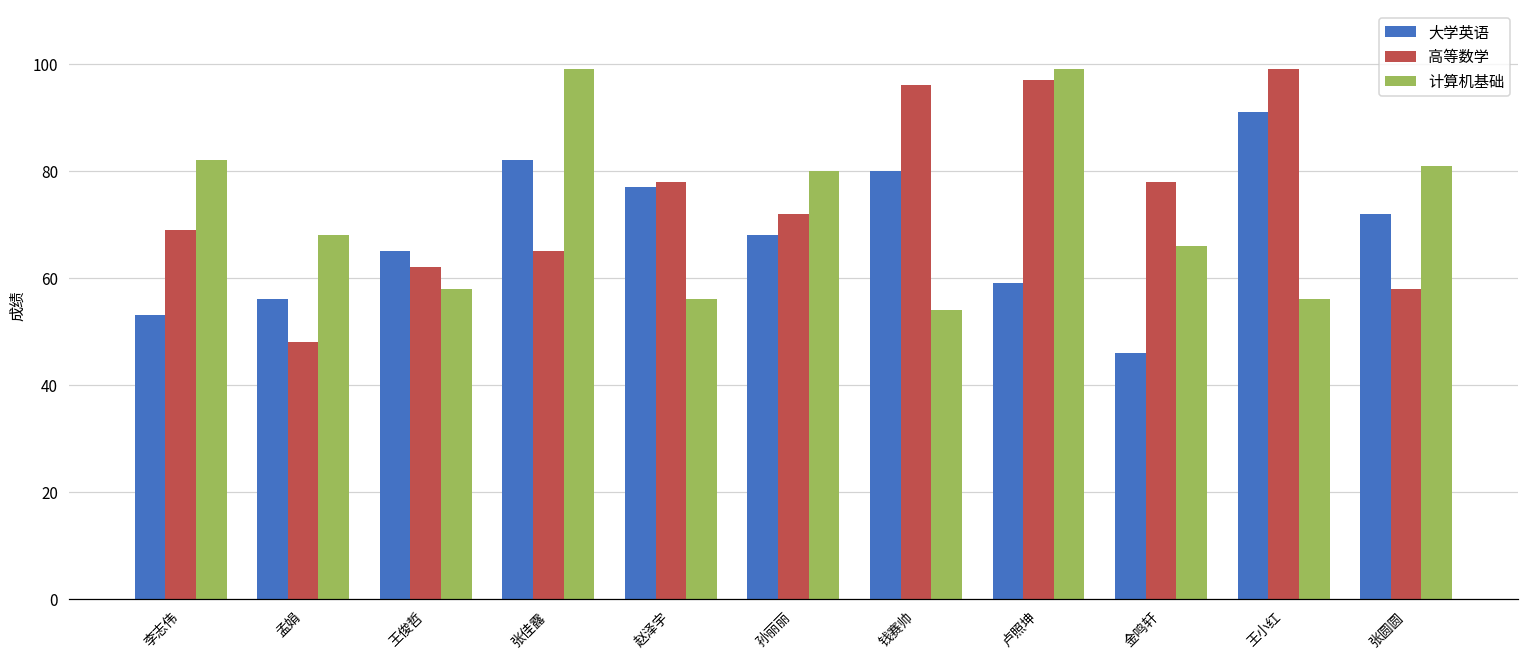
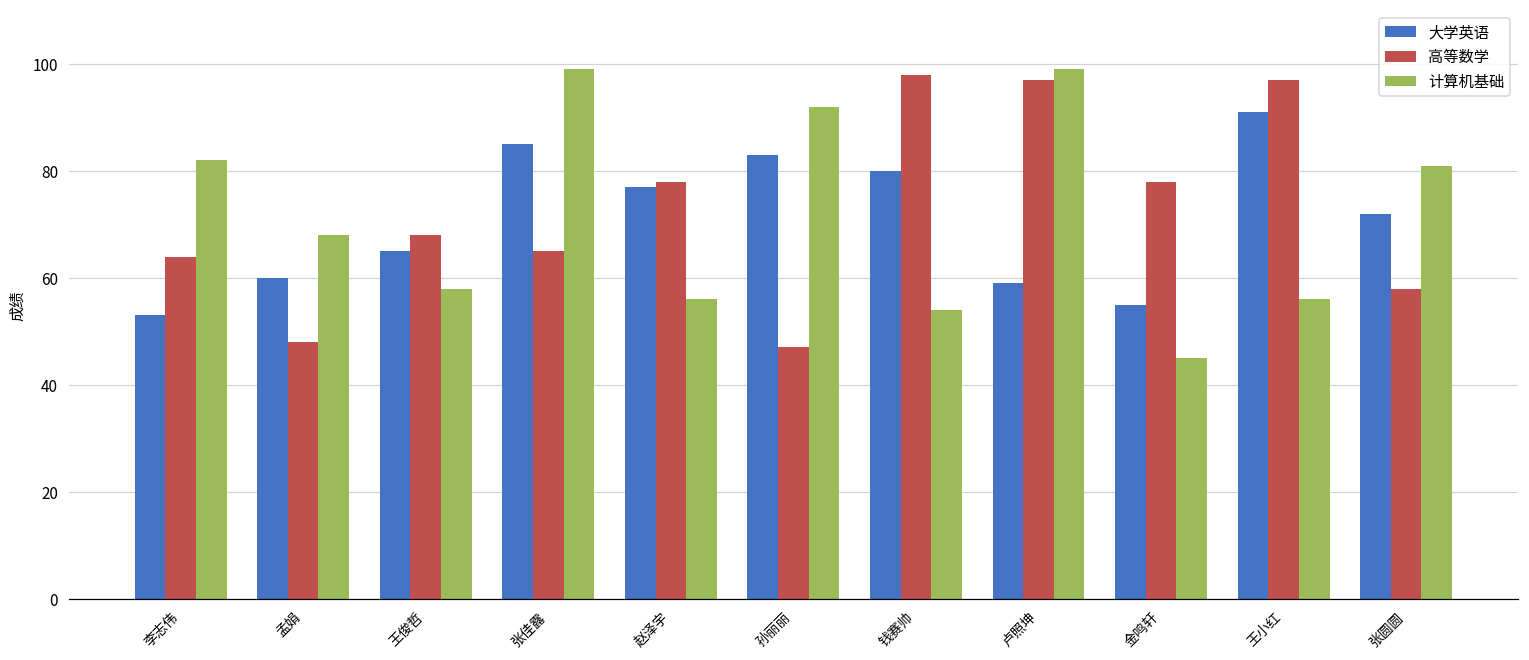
  {
    "大学英语": {
      "李志伟": 53,
-     "孟娟": 56,
+     "孟娟": 60,
      "王俊哲": 65,
-     "张佳露": 82,
+     "张佳露": 85,
      "赵泽宇": 77,
-     "孙丽丽": 68,
+     "孙丽丽": 83,
      "钱赛帅": 80,
      "卢照坤": 59,
-     "金鸣轩": 46,
+     "金鸣轩": 55,
      "王小红": 91,
      "张圆圆": 72
    },
    "高等数学": {
-     "李志伟": 69,
+     "李志伟": 64,
      "孟娟": 48,
-     "王俊哲": 62,
+     "王俊哲": 68,
      "张佳露": 65,
      "赵泽宇": 78,
-     "孙丽丽": 72,
-     "钱赛帅": 96,
+     "孙丽丽": 47,
+     "钱赛帅": 98,
      "卢照坤": 97,
      "金鸣轩": 78,
-     "王小红": 99,
+     "王小红": 97,
      "张圆圆": 58
    },
    "计算机基础": {
      "李志伟": 82,
      "孟娟": 68,
      "王俊哲": 58,
      "张佳露": 99,
      "赵泽宇": 56,
-     "孙丽丽": 80,
+     "孙丽丽": 92,
      "钱赛帅": 54,
      "卢照坤": 99,
-     "金鸣轩": 66,
+     "金鸣轩": 45,
      "王小红": 56,
      "张圆圆": 81
    }
  }
